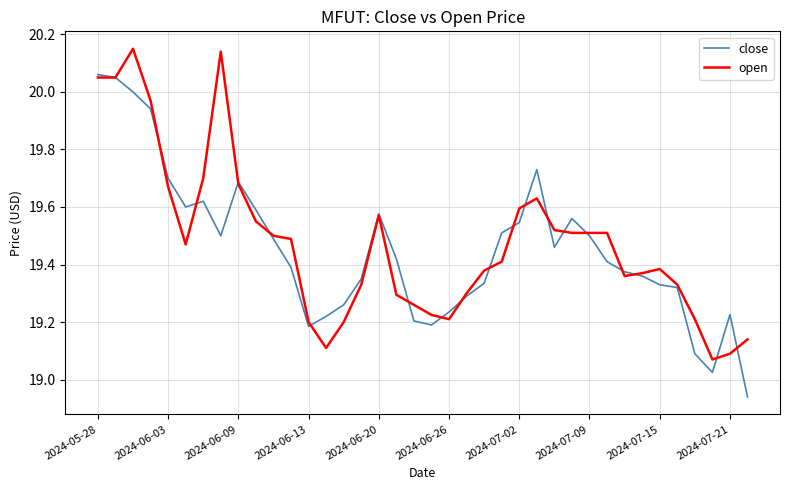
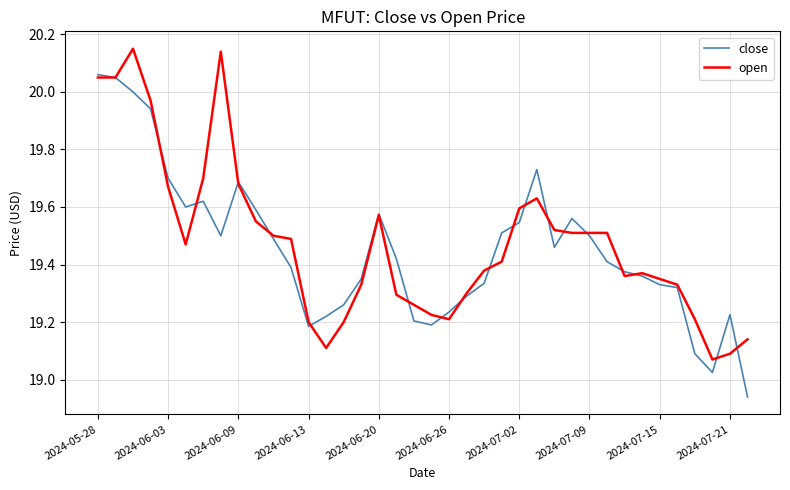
  {
    "close": {
      "2024-05-28": 20.06,
      "2024-06-03": 19.70,
      "2024-06-13": 19.18,
      "2024-06-26": 19.24,
      "2024-07-02": 19.55,
      "2024-07-09": 19.50,
      "2024-07-15": 19.33,
      "2024-07-21": 19.23
    },
    "open": {
      "2024-05-28": 20.05,
      "2024-06-03": 19.67,
      "2024-06-13": 19.20,
      "2024-06-26": 19.21,
      "2024-07-02": 19.59,
      "2024-07-09": 19.51,
-     "2024-07-15": 19.38,
+     "2024-07-15": 19.35,
      "2024-07-21": 19.09
    }
  }
